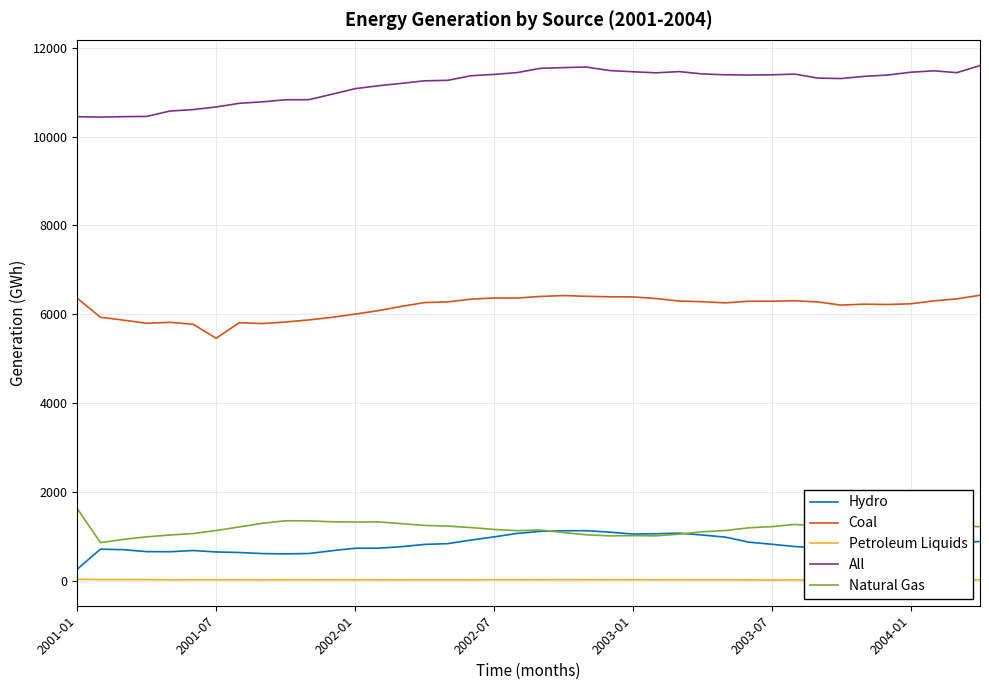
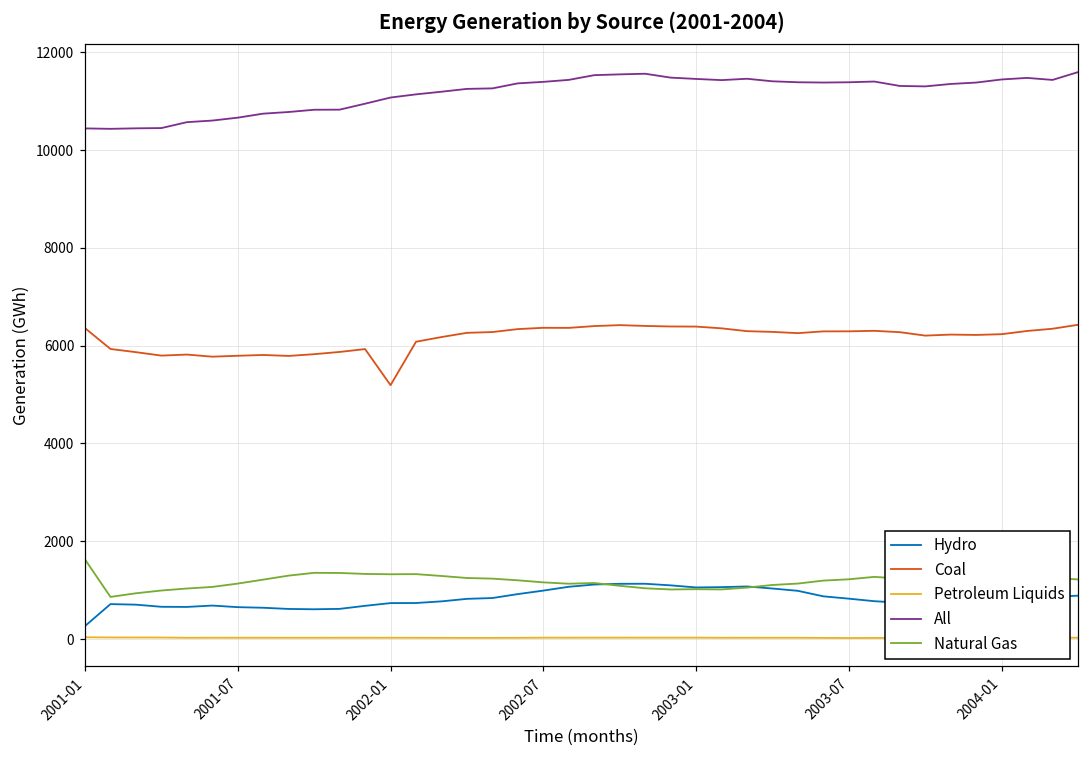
  {
    "Hydro": {
      "2001-01": 300,
      "2001-07": 700,
      "2002-01": 700,
      "2002-07": 1000,
      "2003-07": 800
    },
    "Coal": {
      "2001-01": 6400,
-     "2001-07": 5500,
-     "2002-01": 6000,
+     "2001-07": 5800,
+     "2002-01": 5200,
      "2002-07": 6400,
      "2003-01": 6400,
      "2003-07": 6300,
      "2004-01": 6200
    },
    "Petroleum Liquids": {
      "2001-01": 0,
      "2001-07": 0,
      "2002-01": 0,
      "2002-07": 0,
      "2003-01": 0,
      "2003-07": 0
    },
    "All": {
      "2001-01": 10400,
      "2001-07": 10700,
      "2002-01": 11100,
      "2002-07": 11400,
      "2003-01": 11500,
      "2003-07": 11400,
      "2004-01": 11400
    },
    "Natural Gas": {
      "2001-01": 1600,
      "2001-07": 1100,
      "2002-01": 1300,
      "2002-07": 1200,
      "2003-07": 1200
    }
  }
